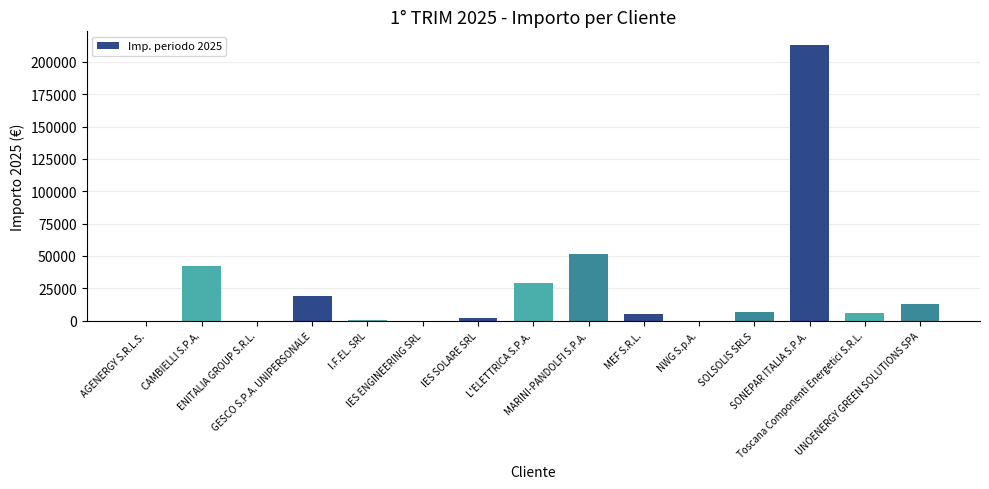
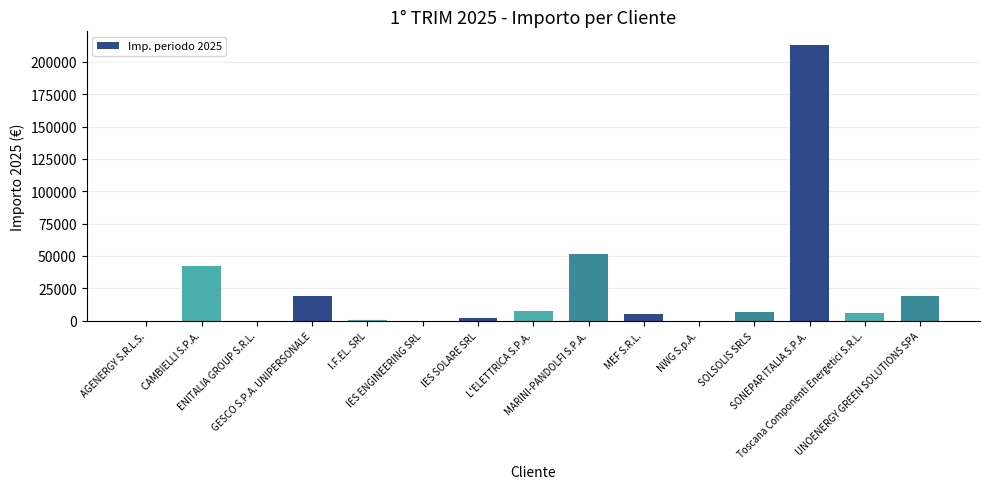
  {
    "AGENERGY S.R.L.S.": 0,
    "CAMBIELLI S.P.A.": 42000,
    "ENITALIA GROUP S.R.L.": 0,
    "GESCO S.P.A. UNIPERSONALE": 19000,
    "IES ENGINEERING SRL": 0,
    "IES SOLARE SRL": 2000,
-   "L'ELETTRICA S.P.A.": 29000,
+   "L'ELETTRICA S.P.A.": 8000,
    "MARINI-PANDOLFI S.P.A.": 51000,
    "MEF S.R.L.": 5000,
    "NWG S.p.A.": 0,
    "SOLSOLIS SRLS": 7000,
    "SONEPAR ITALIA S.P.A.": 213000,
    "Toscana Componenti Energetici S.R.L.": 6000,
-   "UNOENERGY GREEN SOLUTIONS SPA": 13000
+   "UNOENERGY GREEN SOLUTIONS SPA": 19000
  }
